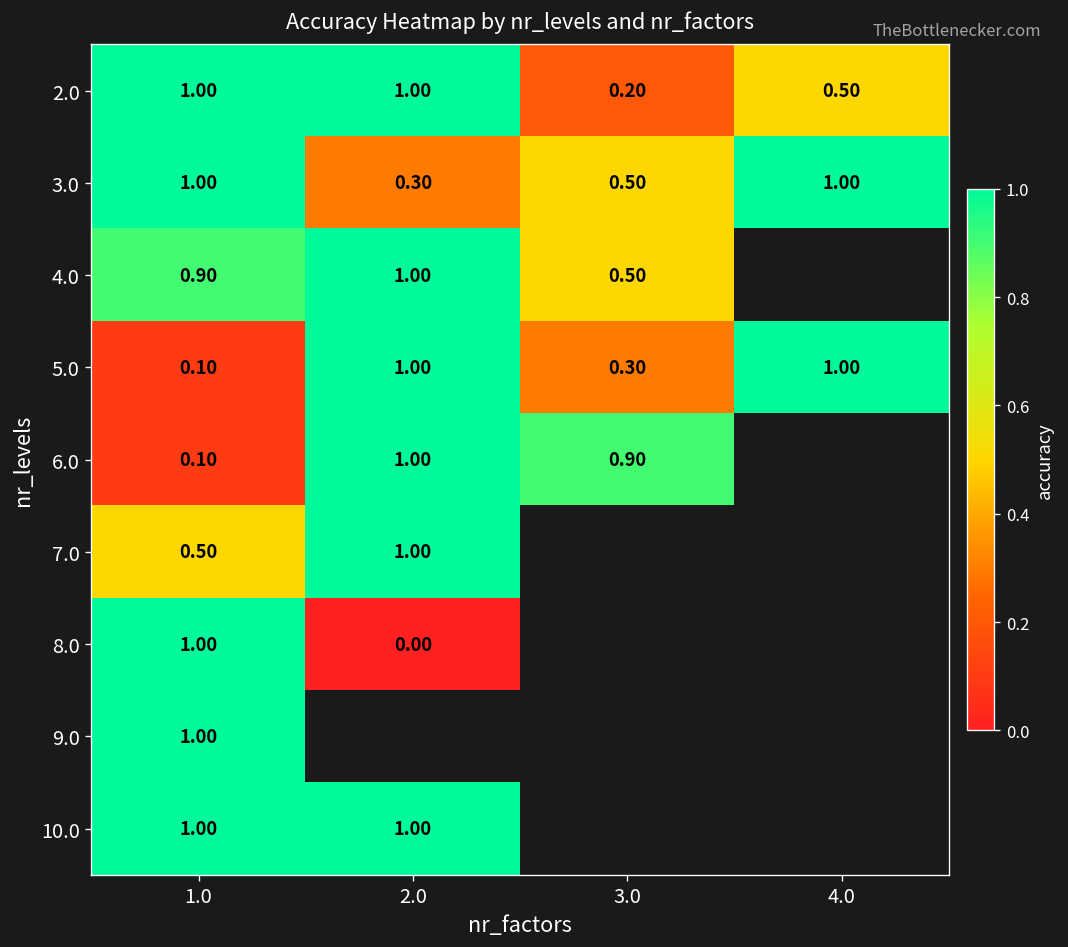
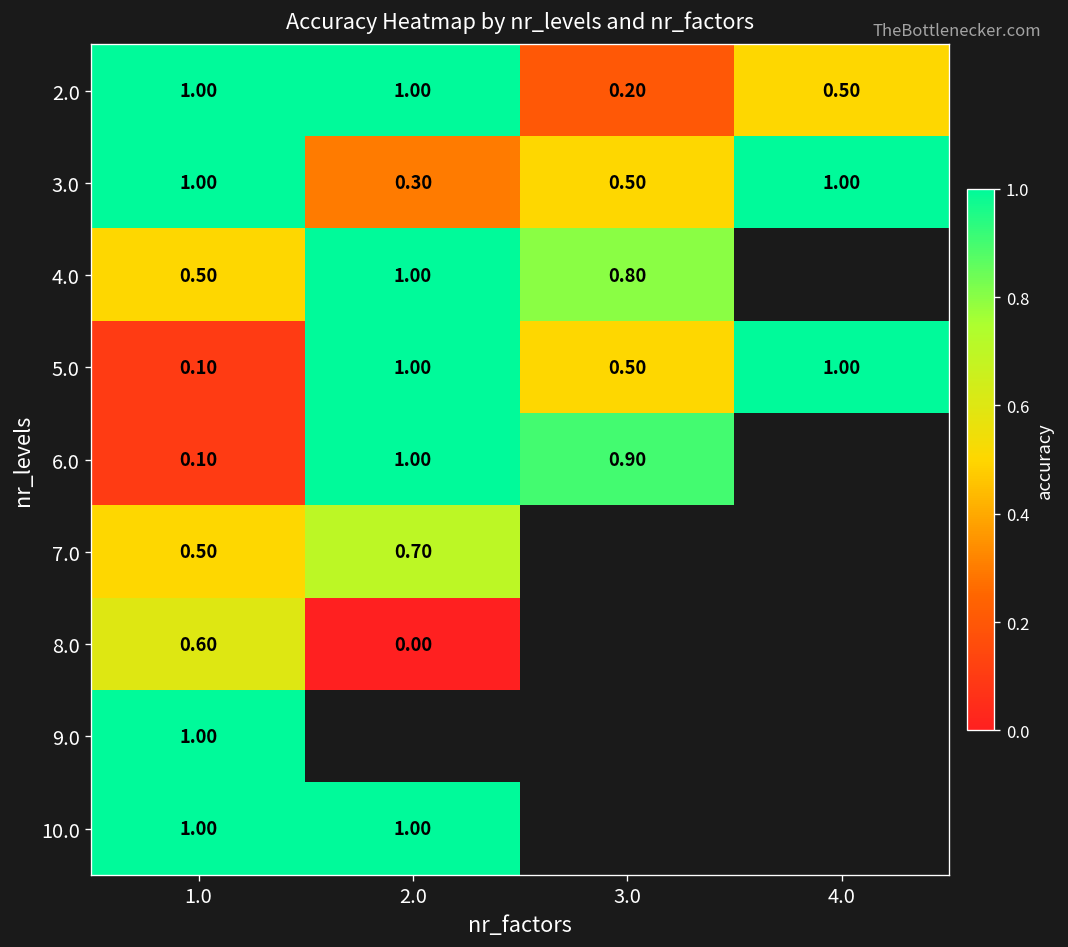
  {
    "2.0": {
      "1.0": 1.00,
      "2.0": 1.00,
      "3.0": 0.20,
      "4.0": 0.50
    },
    "3.0": {
      "1.0": 1.00,
      "2.0": 0.30,
      "3.0": 0.50,
      "4.0": 1.00
    },
    "4.0": {
-     "1.0": 0.90,
+     "1.0": 0.50,
      "2.0": 1.00,
-     "3.0": 0.50
+     "3.0": 0.80
    },
    "5.0": {
      "1.0": 0.10,
      "2.0": 1.00,
-     "3.0": 0.30,
+     "3.0": 0.50,
      "4.0": 1.00
    },
    "6.0": {
      "1.0": 0.10,
      "2.0": 1.00,
      "3.0": 0.90
    },
    "7.0": {
      "1.0": 0.50,
-     "2.0": 1.00
+     "2.0": 0.70
    },
    "8.0": {
-     "1.0": 1.00,
+     "1.0": 0.60,
      "2.0": 0.00
    },
    "9.0": {
      "1.0": 1.00
    },
    "10.0": {
      "1.0": 1.00,
      "2.0": 1.00
    }
  }
